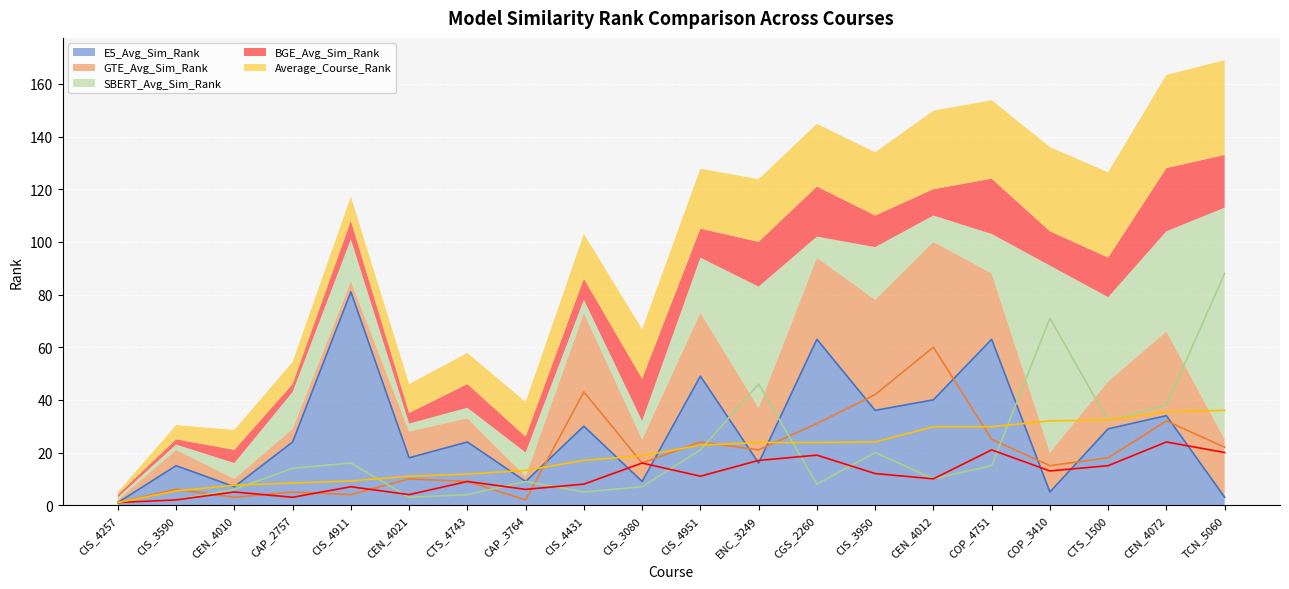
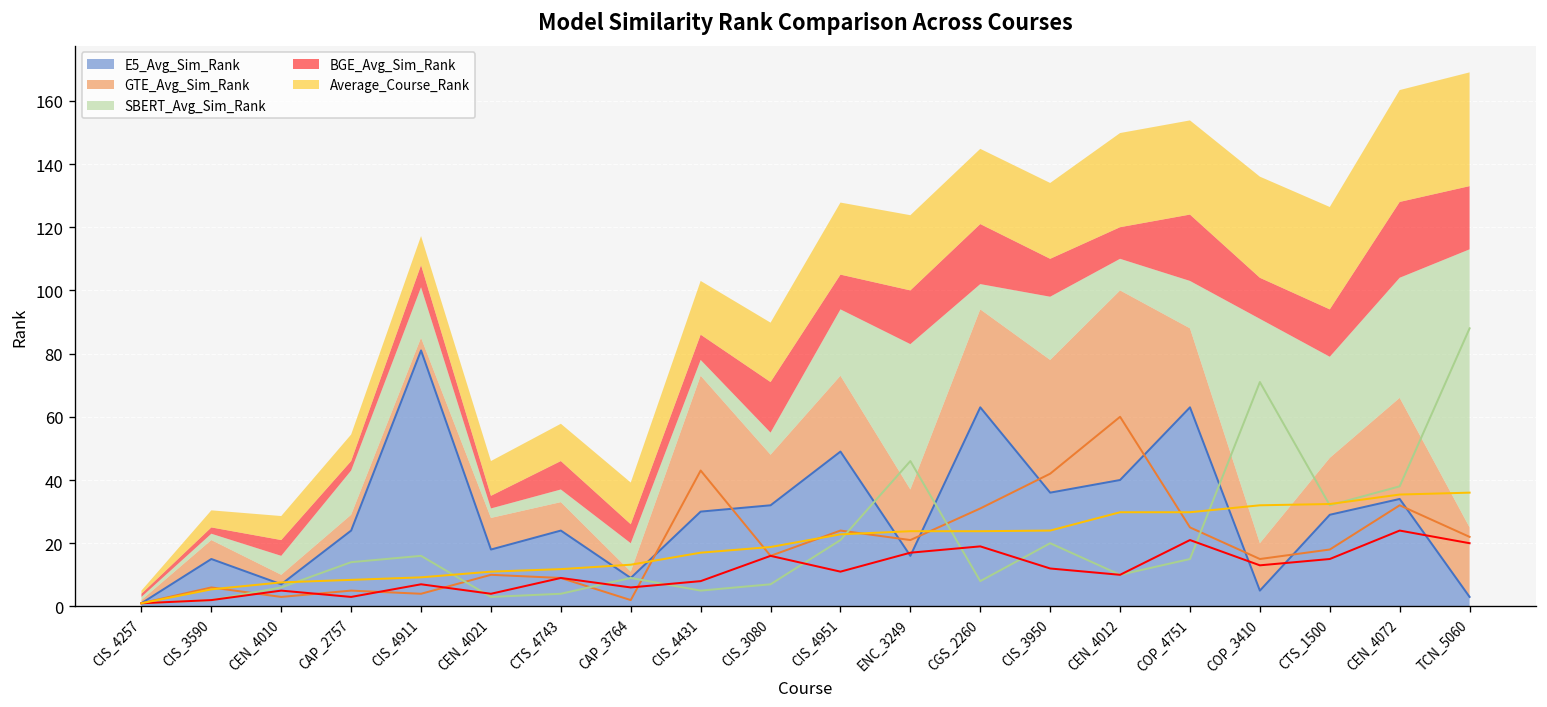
  {
    "E5_Avg_Sim_Rank": {
      "CIS_3590": 15,
      "CAP_2757": 24,
      "CIS_4911": 81,
      "CEN_4021": 18,
      "CTS_4743": 24,
      "CIS_4431": 30,
-     "CIS_3080": 9,
+     "CIS_3080": 32,
      "CIS_4951": 49,
      "ENC_3249": 16,
      "CGS_2260": 63,
      "CIS_3950": 36,
      "CEN_4012": 40,
      "COP_4751": 63,
      "COP_3410": 5,
      "CTS_1500": 29,
      "CEN_4072": 34,
      "TCN_5060": 3
    }
  }
